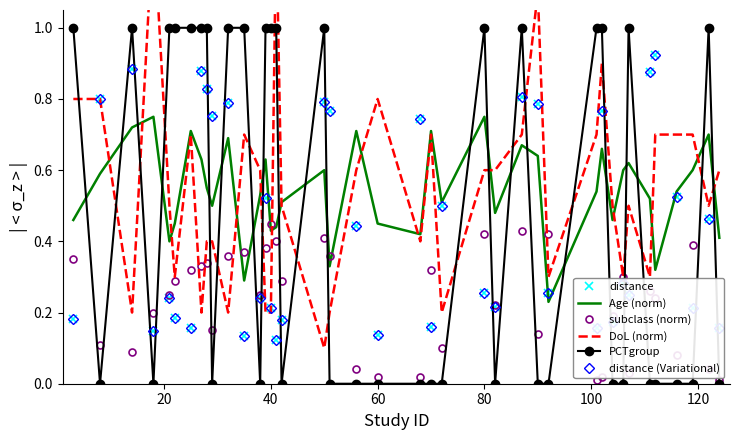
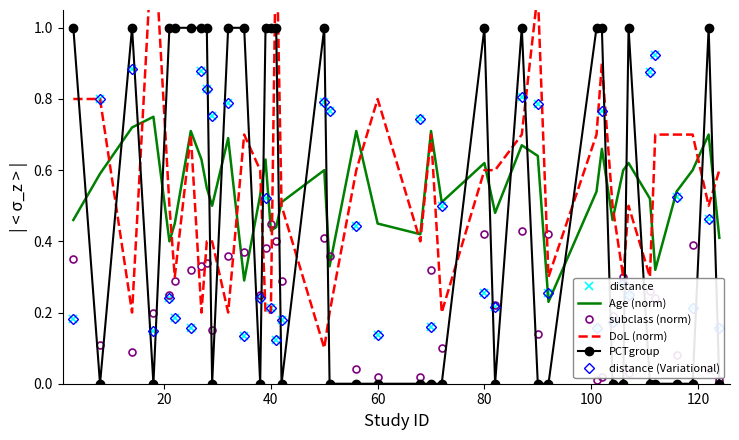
  {
    "distance (Variational)": {
      "40": 0.21,
      "60": 0.14,
      "80": 0.25
    },
    "Age (norm)": {
      "40": 0.43,
      "60": 0.45,
-     "80": 0.75
+     "80": 0.62
    },
    "subclass (norm)": {
      "40": 0.45,
      "60": 0.02,
      "80": 0.42
    },
    "DoL (norm)": {
      "40": 0.20,
      "60": 0.80,
      "80": 0.60
    },
    "PCTgroup": {
      "40": 1.00,
      "60": 0.00,
      "80": 1.00
    }
  }
